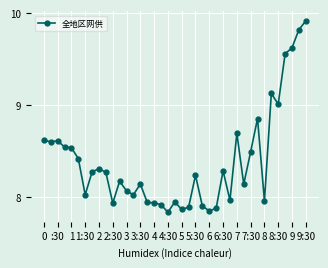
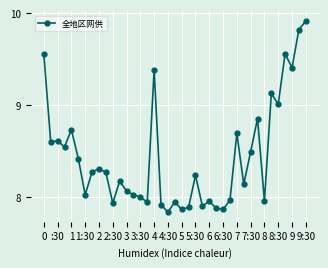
  {
-   "0": 8.6,
+   "0": 9.6,
    ":30": 8.6,
-   "1": 8.5,
+   "1": 8.7,
    "1:30": 8.0,
    "2": 8.3,
    "2:30": 7.9,
    "3": 8.1,
-   "3:30": 8.1,
-   "4": 7.9,
+   "3:30": 8.0,
+   "4": 9.4,
    "4:30": 7.8,
    "5": 7.9,
    "5:30": 8.2,
-   "6": 7.9,
-   "6:30": 8.3,
+   "6": 8.0,
+   "6:30": 7.9,
    "7": 8.7,
    "7:30": 8.5,
    "8": 8.0,
    "8:30": 9.0,
-   "9": 9.6,
+   "9": 9.4,
    "9:30": 9.9
  }
